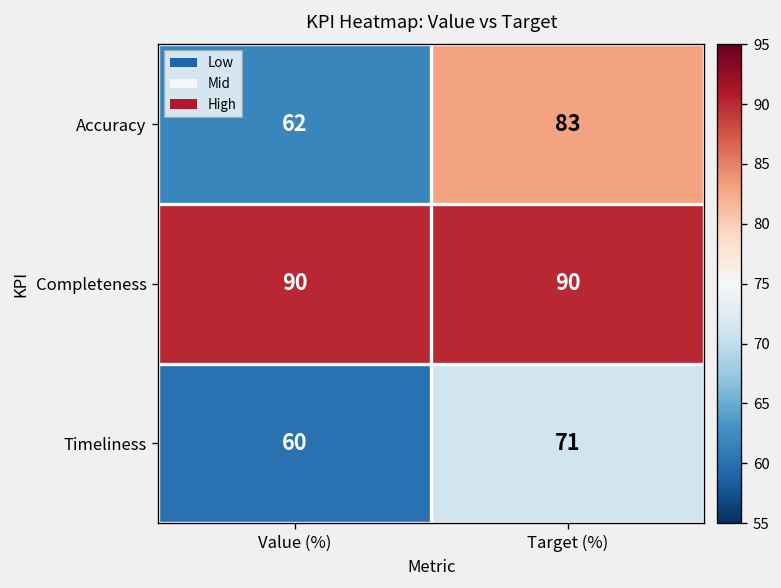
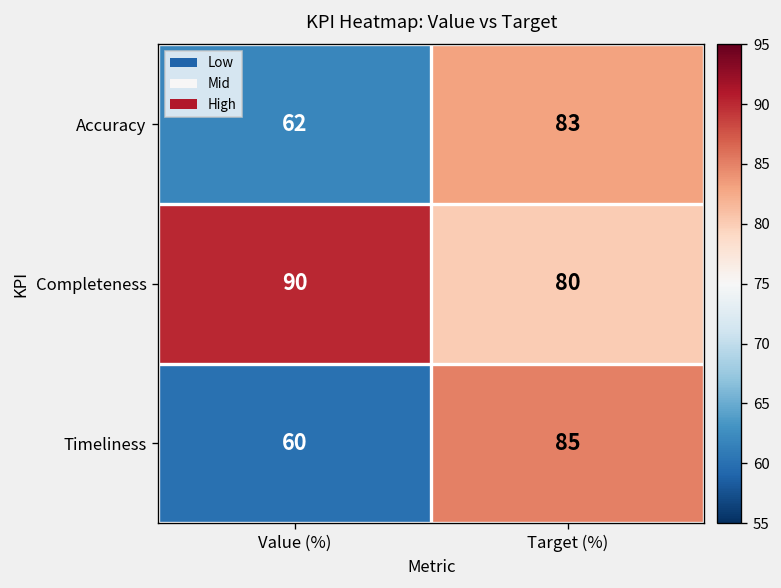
  {
    "Accuracy": {
      "Value (%)": 62,
      "Target (%)": 83
    },
    "Completeness": {
      "Value (%)": 90,
-     "Target (%)": 90
+     "Target (%)": 80
    },
    "Timeliness": {
      "Value (%)": 60,
-     "Target (%)": 71
+     "Target (%)": 85
    }
  }
